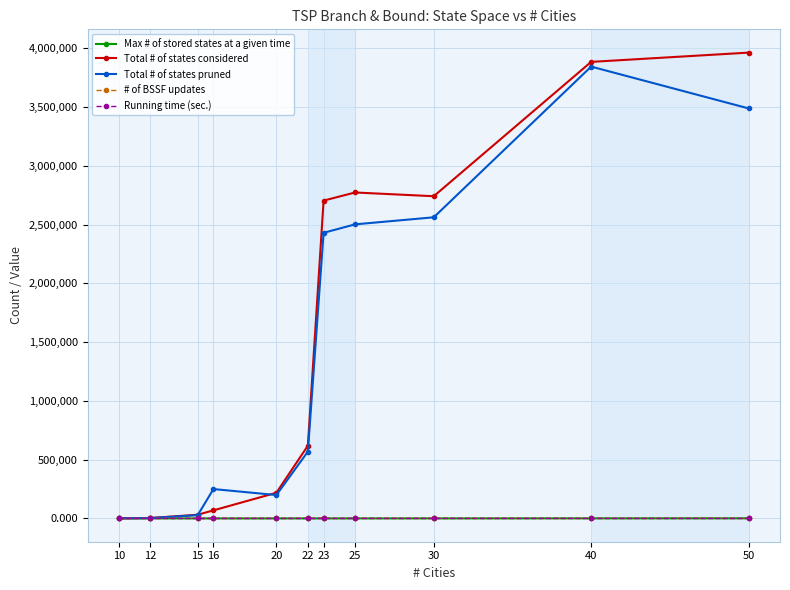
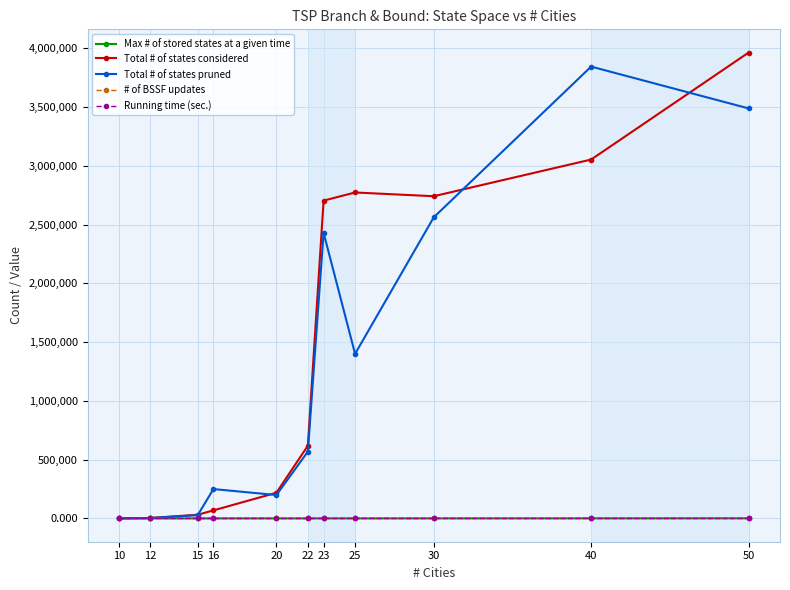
  {
    "Running time (sec.)": {
      "15": "0",
      "16": "0",
      "20": "0",
      "22": "0",
      "23": "0",
      "25": "0",
      "30": "0",
      "40": "0",
      "50": "0"
    },
    "Total # of states considered": {
      "16": "70,000",
      "22": "620,000",
      "23": "2,700,000",
      "25": "2,770,000",
      "30": "2,740,000",
-     "40": "3,890,000",
+     "40": "3,050,000",
      "50": "3,960,000"
    },
    "Total # of states pruned": {
      "16": "250,000",
      "22": "570,000",
      "23": "2,430,000",
-     "25": "2,500,000",
+     "25": "1,400,000",
      "30": "2,560,000",
      "40": "3,850,000",
      "50": "3,490,000"
    }
  }
